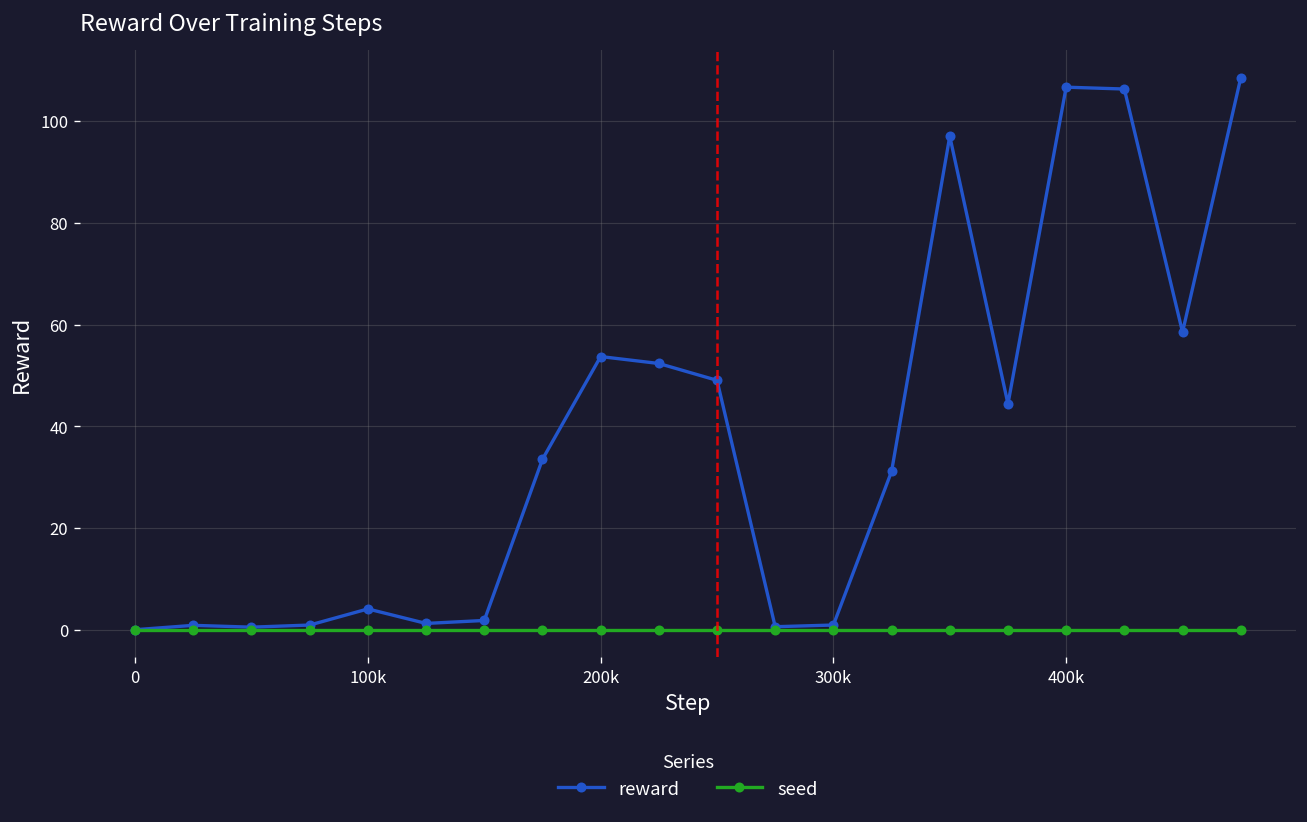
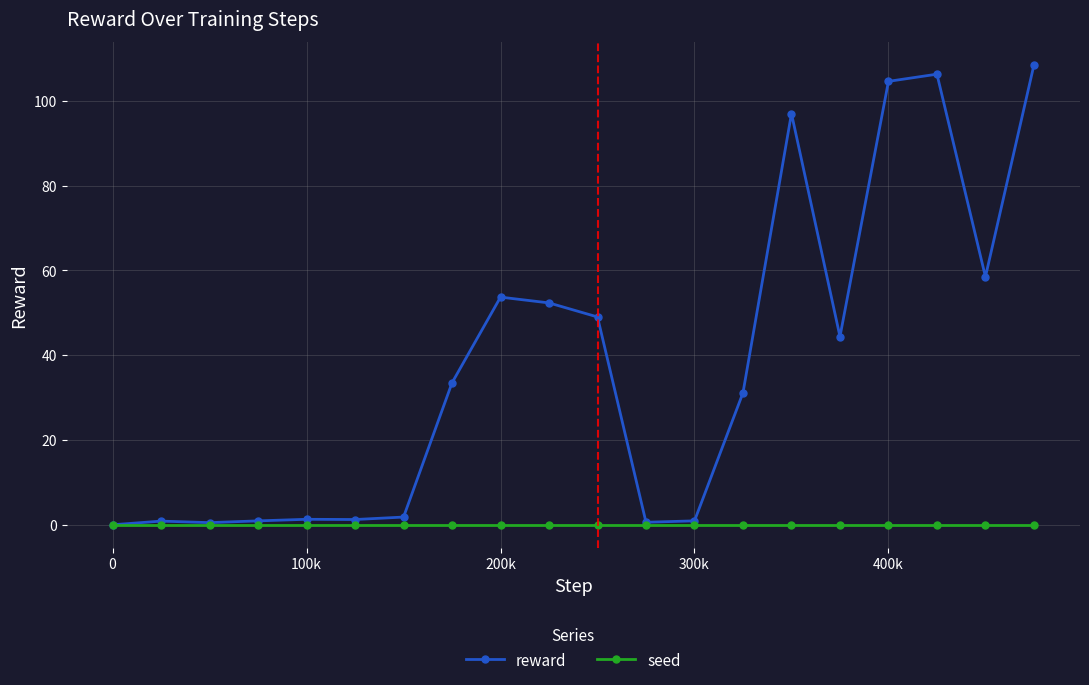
  {
    "reward": {
-     "100k": 4,
+     "100k": 1,
      "200k": 54,
      "300k": 1,
-     "400k": 107
+     "400k": 105
    },
    "seed": {
      "100k": 0,
      "200k": 0,
      "300k": 0,
      "400k": 0
    }
  }
